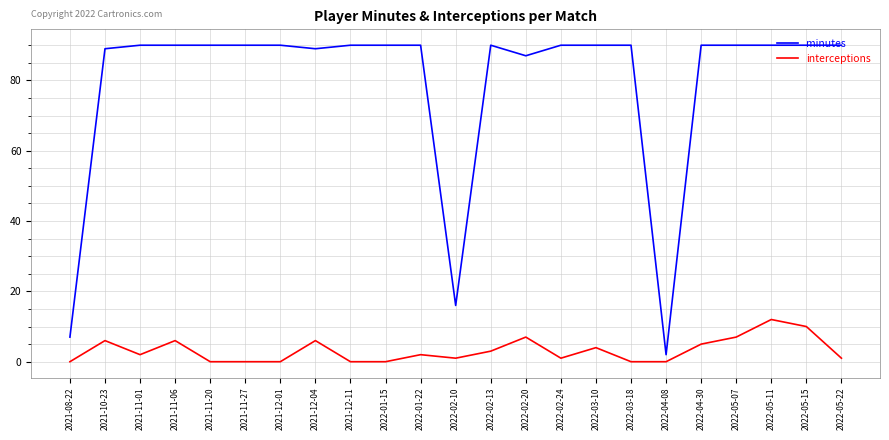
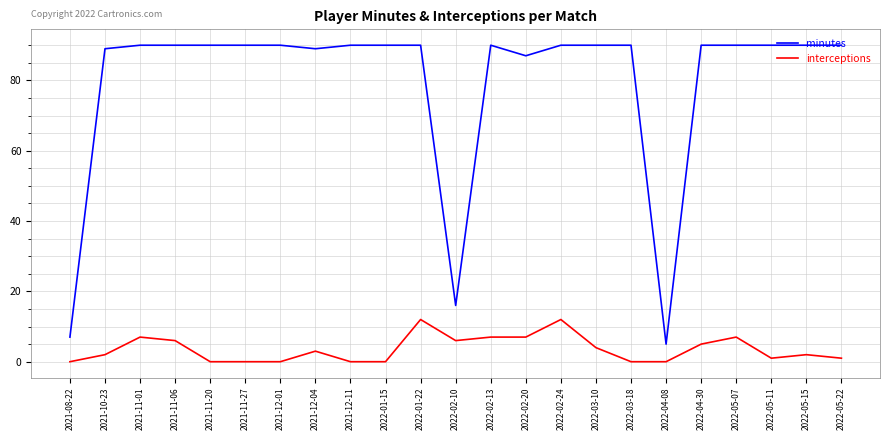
  {
    "minutes": {
      "2021-08-22": 7,
      "2021-10-23": 89,
      "2021-11-01": 90,
      "2021-11-06": 90,
      "2021-11-20": 90,
      "2021-11-27": 90,
      "2021-12-01": 90,
      "2021-12-04": 89,
      "2021-12-11": 90,
      "2022-01-15": 90,
      "2022-01-22": 90,
      "2022-02-10": 16,
      "2022-02-13": 90,
      "2022-02-20": 87,
      "2022-02-24": 90,
      "2022-03-10": 90,
      "2022-03-18": 90,
-     "2022-04-08": 2,
+     "2022-04-08": 5,
      "2022-04-30": 90,
      "2022-05-07": 90,
      "2022-05-11": 90,
      "2022-05-15": 90,
      "2022-05-22": 90
    },
    "interceptions": {
      "2021-08-22": 0,
-     "2021-10-23": 6,
-     "2021-11-01": 2,
+     "2021-10-23": 2,
+     "2021-11-01": 7,
      "2021-11-06": 6,
      "2021-11-20": 0,
      "2021-11-27": 0,
      "2021-12-01": 0,
-     "2021-12-04": 6,
+     "2021-12-04": 3,
      "2021-12-11": 0,
      "2022-01-15": 0,
-     "2022-01-22": 2,
-     "2022-02-10": 1,
-     "2022-02-13": 3,
+     "2022-01-22": 12,
+     "2022-02-10": 6,
+     "2022-02-13": 7,
      "2022-02-20": 7,
-     "2022-02-24": 1,
+     "2022-02-24": 12,
      "2022-03-10": 4,
      "2022-03-18": 0,
      "2022-04-08": 0,
      "2022-04-30": 5,
      "2022-05-07": 7,
-     "2022-05-11": 12,
-     "2022-05-15": 10,
+     "2022-05-11": 1,
+     "2022-05-15": 2,
      "2022-05-22": 1
    }
  }
